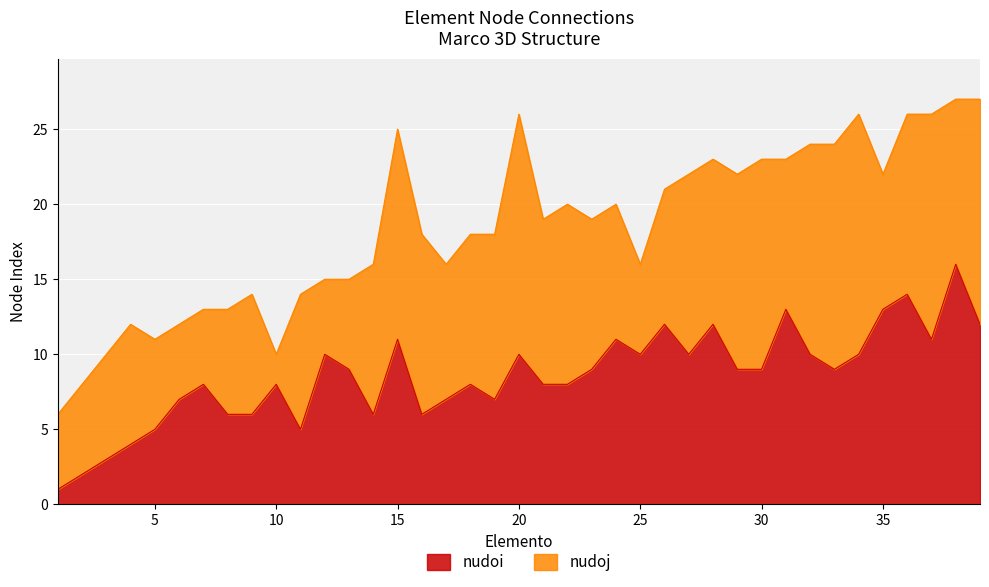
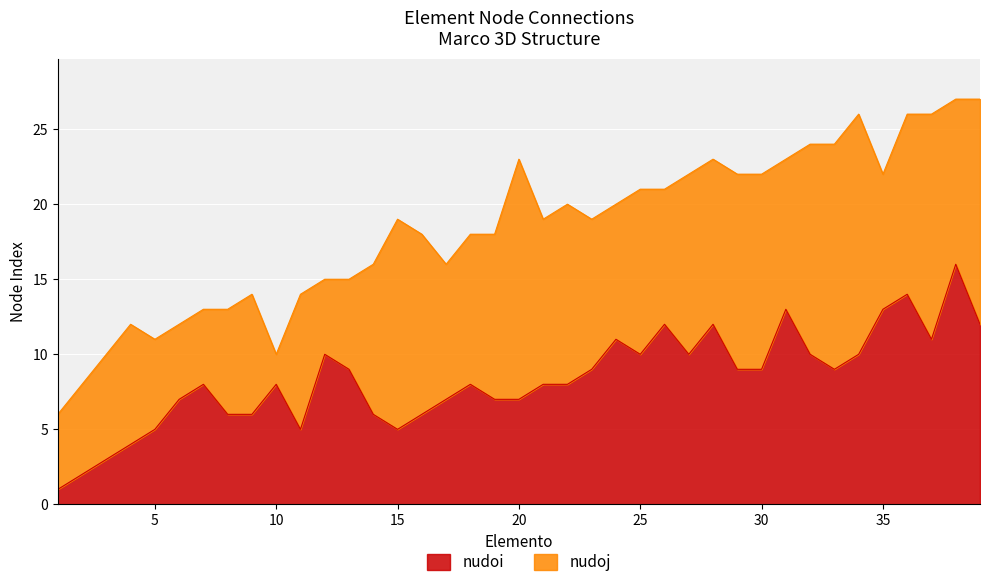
  {
    "nudoi": {
      "5": 5,
      "10": 8,
-     "15": 11,
-     "20": 10,
+     "15": 5,
+     "20": 7,
      "25": 10,
      "30": 9,
      "35": 13
    },
    "nudoj": {
      "5": 11,
      "10": 10,
-     "25": 6,
-     "30": 14,
+     "25": 11,
+     "30": 13,
      "35": 22
    }
  }
